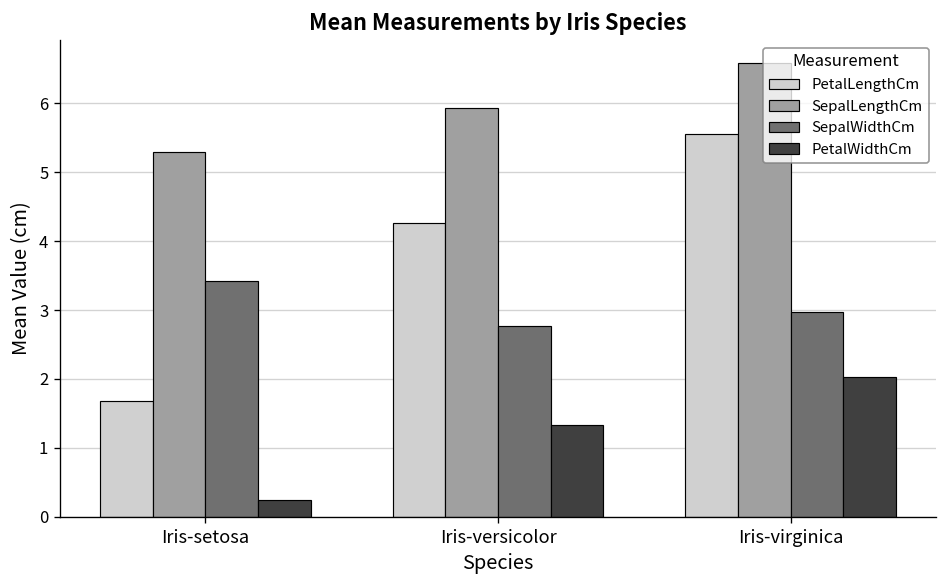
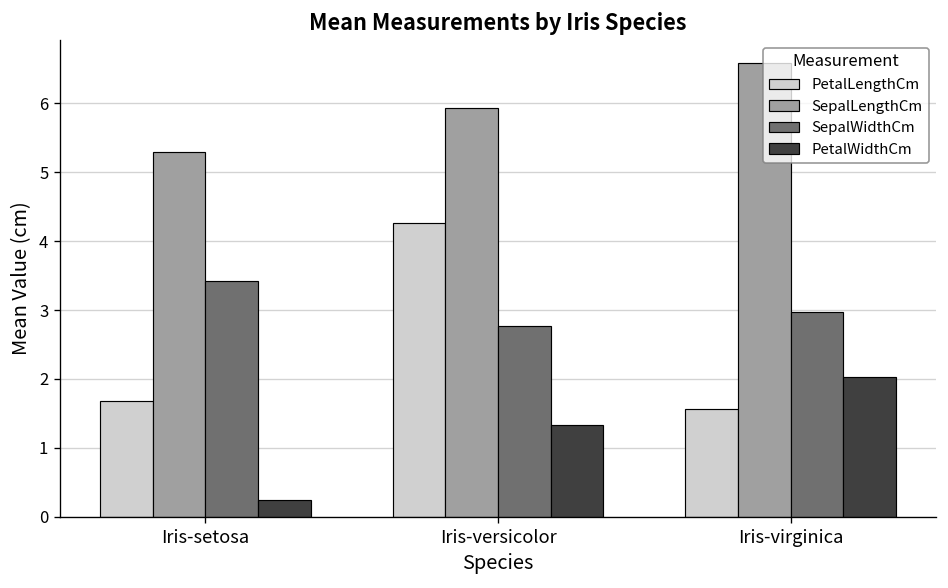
  {
    "PetalLengthCm": {
      "Iris-setosa": 1.7,
      "Iris-versicolor": 4.3,
-     "Iris-virginica": 5.6
+     "Iris-virginica": 1.6
    },
    "SepalLengthCm": {
      "Iris-setosa": 5.3,
      "Iris-versicolor": 5.9
    },
    "SepalWidthCm": {
      "Iris-setosa": 3.4,
      "Iris-versicolor": 2.8,
      "Iris-virginica": 3.0
    },
    "PetalWidthCm": {
      "Iris-setosa": 0.2,
      "Iris-versicolor": 1.3,
      "Iris-virginica": 2.0
    }
  }
